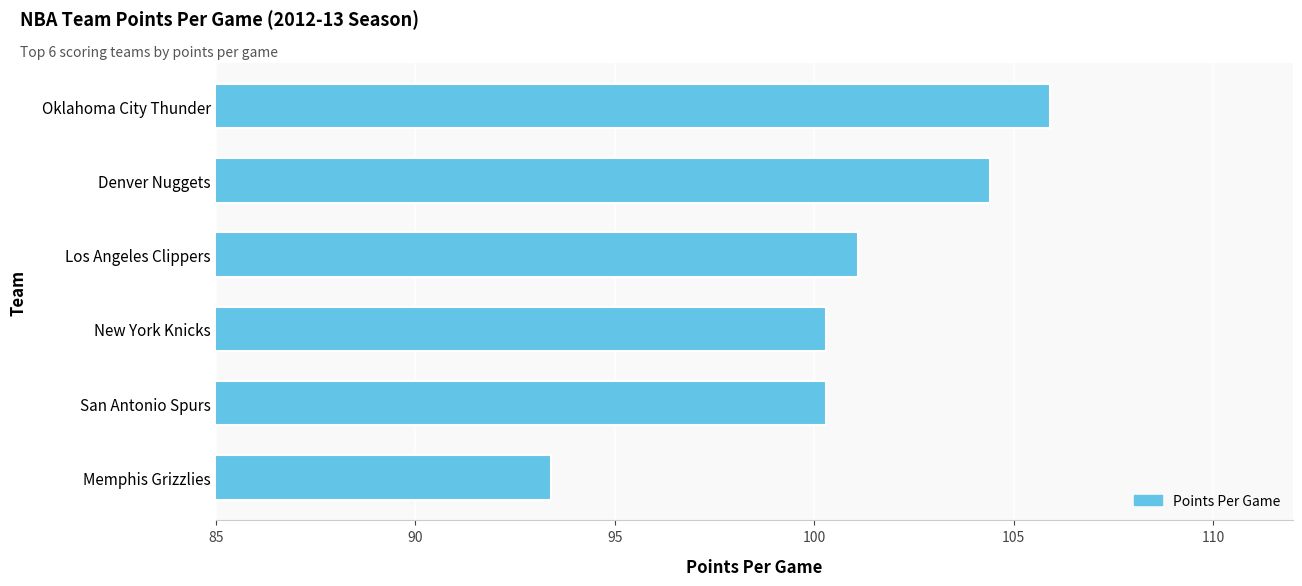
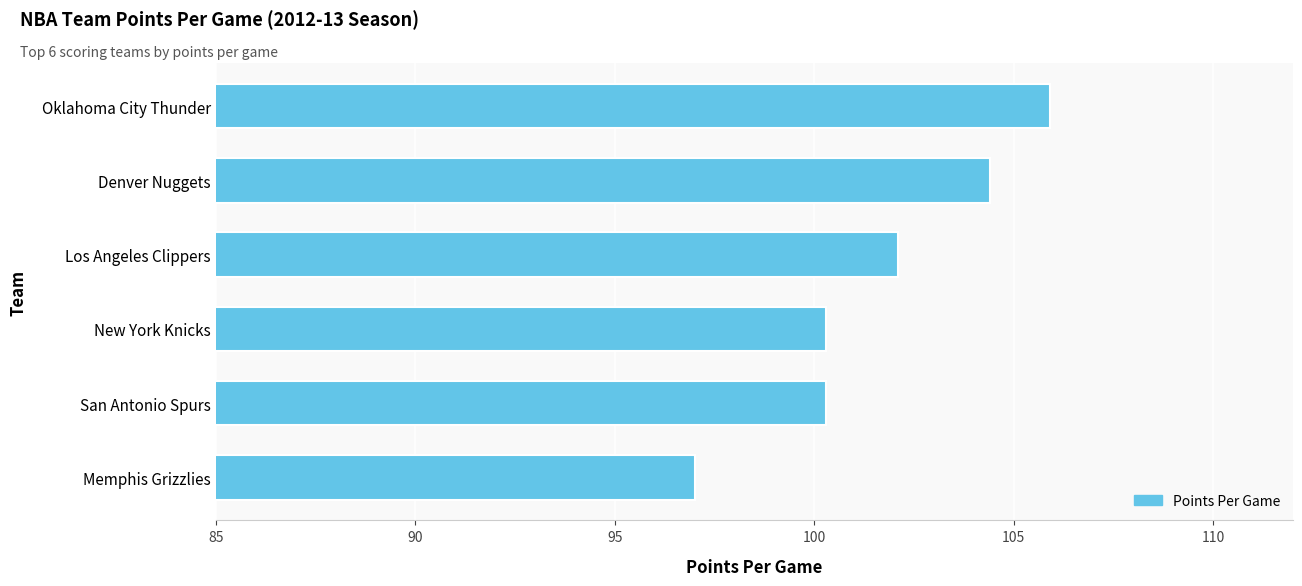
  {
    "Oklahoma City Thunder": 105.9,
    "Denver Nuggets": 104.4,
-   "Los Angeles Clippers": 101.1,
+   "Los Angeles Clippers": 102.1,
    "New York Knicks": 100.3,
    "San Antonio Spurs": 100.3,
-   "Memphis Grizzlies": 93.4
+   "Memphis Grizzlies": 97.0
  }
